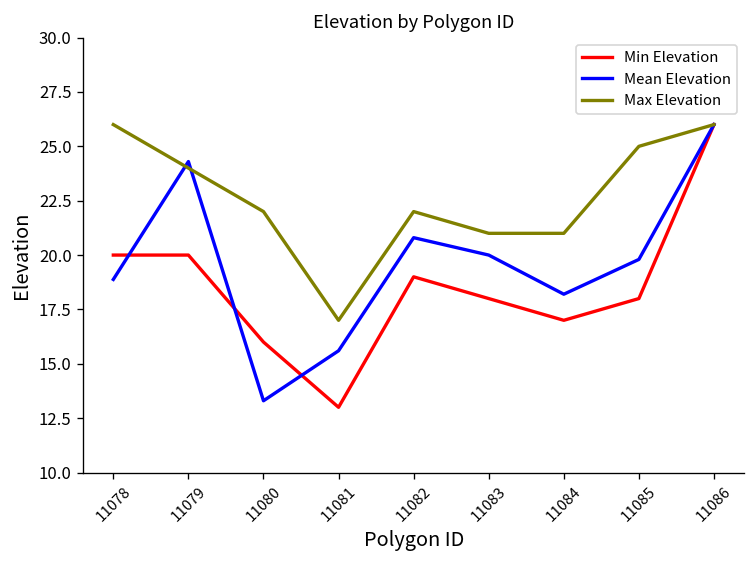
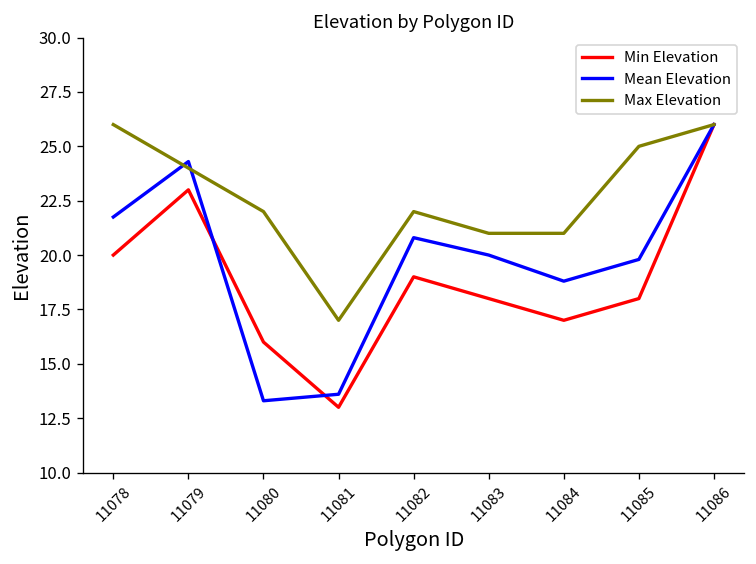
  {
    "Min Elevation": {
      "11078": 20,
-     "11079": 20,
+     "11079": 23,
      "11080": 16,
      "11081": 13,
      "11082": 19,
      "11083": 18,
      "11084": 17,
      "11085": 18
    },
    "Mean Elevation": {
-     "11078": 18.9,
+     "11078": 21.8,
      "11079": 24.3,
      "11080": 13.3,
-     "11081": 15.6,
+     "11081": 13.6,
      "11082": 20.8,
      "11083": 20.0,
-     "11084": 18.2,
+     "11084": 18.8,
      "11085": 19.8
    },
    "Max Elevation": {
      "11078": 26.0,
      "11079": 24.0,
      "11080": 22.0,
      "11081": 17.0,
      "11082": 22.0,
      "11083": 21.0,
      "11084": 21.0,
      "11085": 25.0
    }
  }
